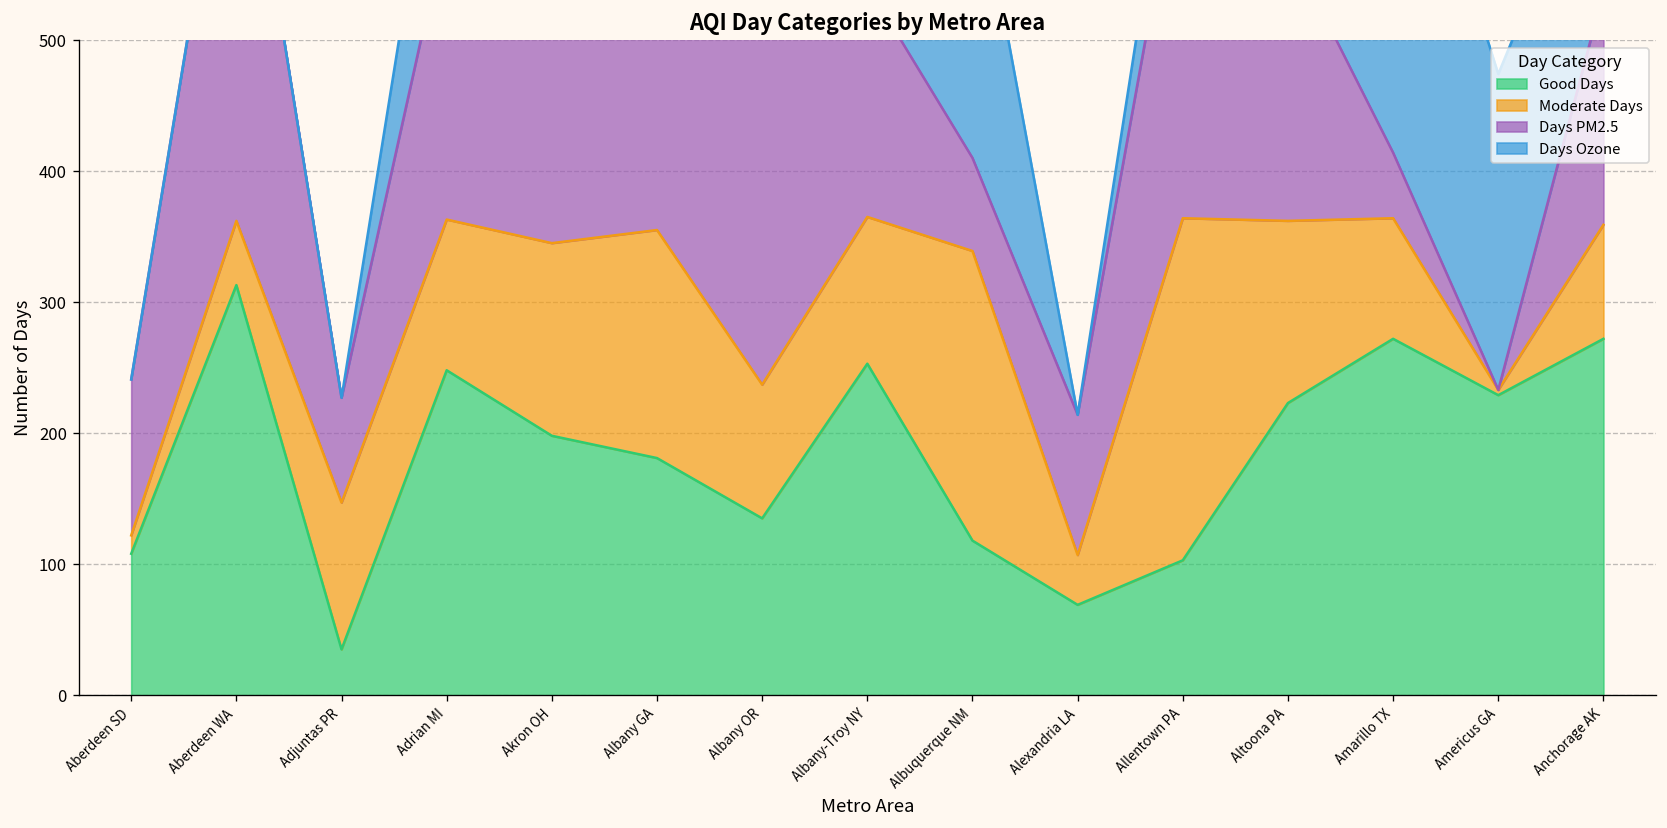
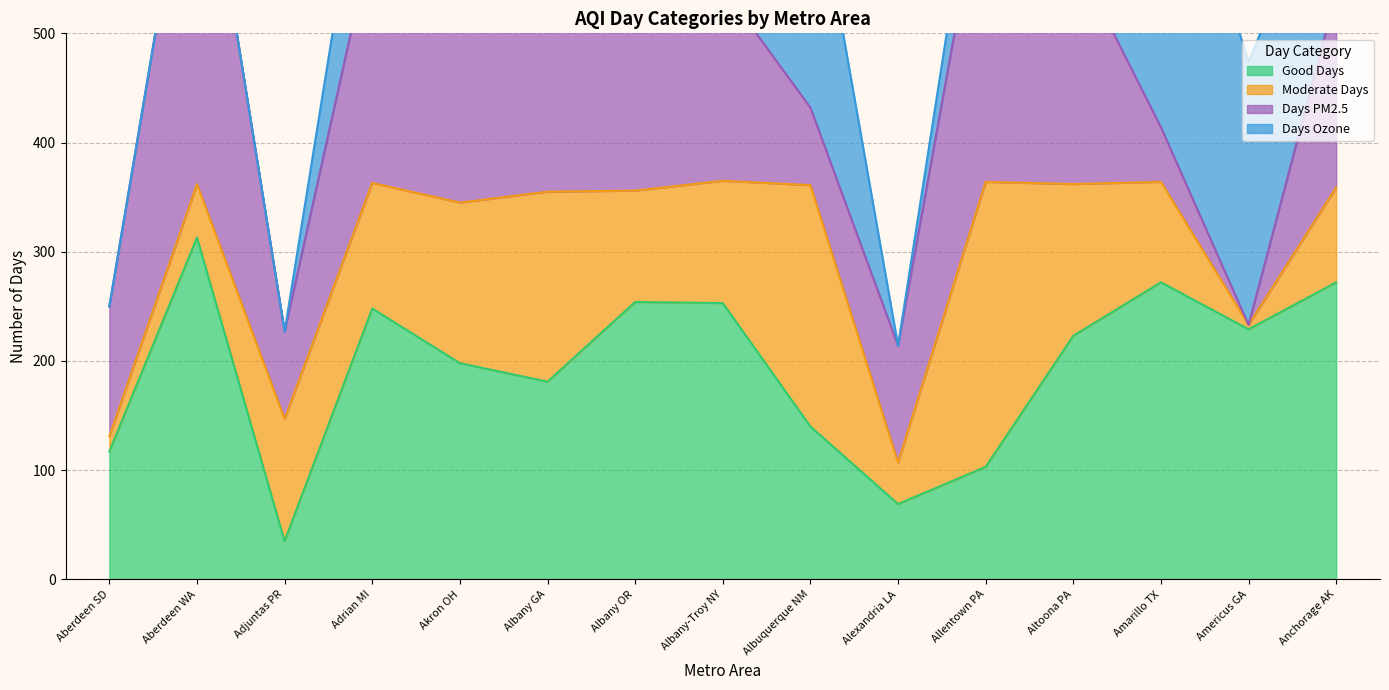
  {
    "Good Days": {
-     "Aberdeen SD": 108,
+     "Aberdeen SD": 117,
      "Aberdeen WA": 313,
      "Adjuntas PR": 35,
      "Adrian MI": 248,
      "Akron OH": 198,
      "Albany GA": 181,
-     "Albany OR": 135,
+     "Albany OR": 254,
      "Albany-Troy NY": 253,
-     "Albuquerque NM": 118,
+     "Albuquerque NM": 140,
      "Alexandria LA": 69,
      "Allentown PA": 103,
      "Altoona PA": 223,
      "Amarillo TX": 272,
      "Americus GA": 229,
      "Anchorage AK": 272
    },
    "Moderate Days": {
      "Aberdeen SD": 14,
      "Aberdeen WA": 49,
      "Adjuntas PR": 112,
      "Adrian MI": 115,
      "Akron OH": 147,
      "Albany GA": 174,
      "Albany OR": 102,
      "Albany-Troy NY": 112,
      "Albuquerque NM": 221,
      "Alexandria LA": 38,
      "Allentown PA": 261,
      "Altoona PA": 139,
      "Amarillo TX": 92,
      "Anchorage AK": 87
    },
    "Days PM2.5": {
      "Albuquerque NM": 71,
      "Amarillo TX": 50
    }
  }
